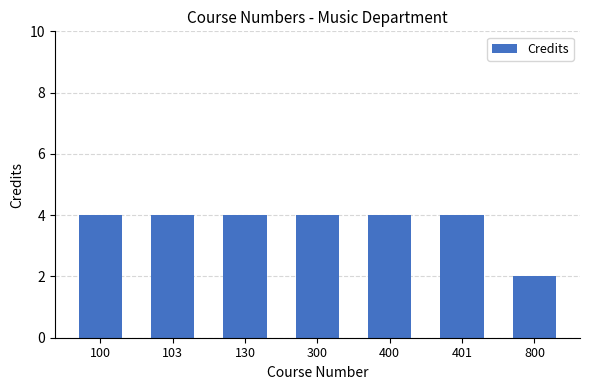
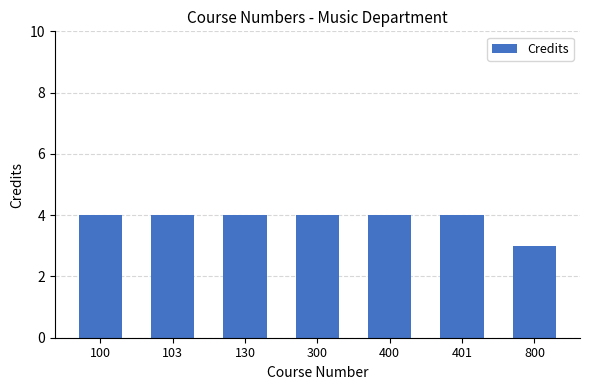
  {
    "100": 4,
    "103": 4,
    "130": 4,
    "300": 4,
    "400": 4,
    "401": 4,
-   "800": 2
+   "800": 3
  }
